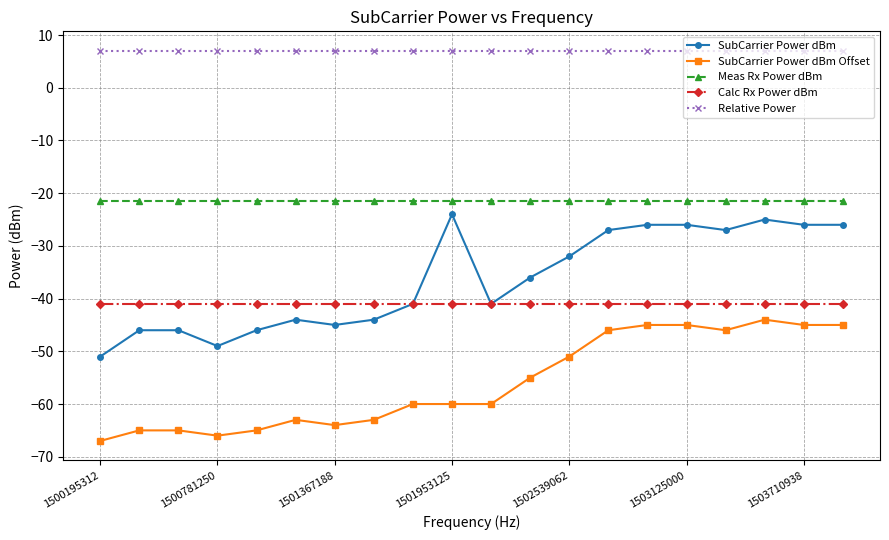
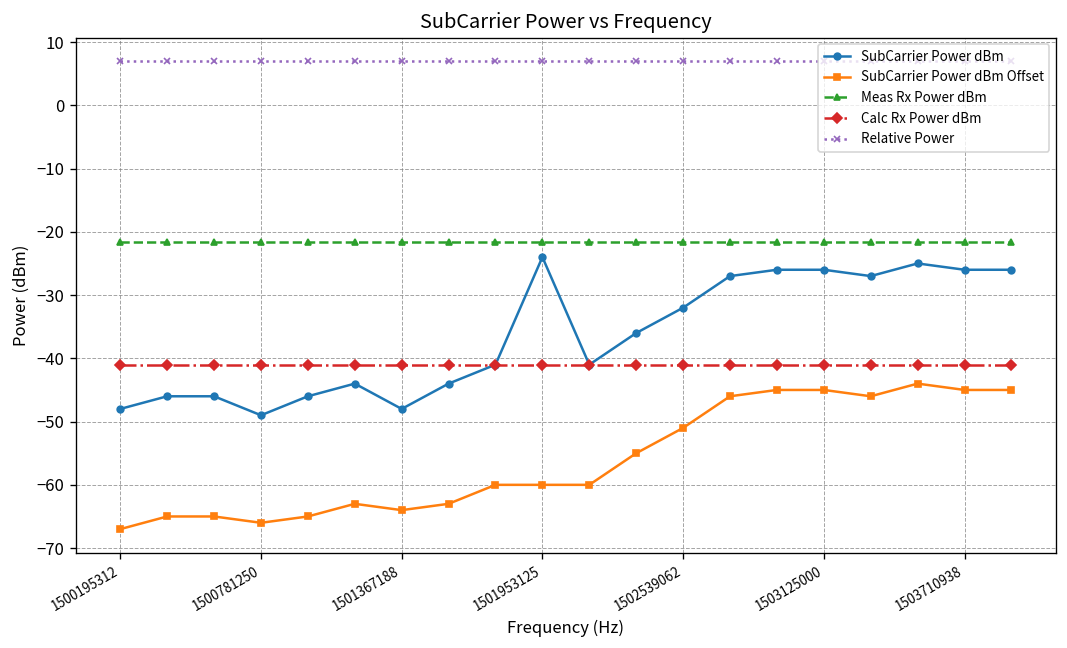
  {
    "SubCarrier Power dBm": {
-     "1500195312": -51,
+     "1500195312": -48,
      "1500781250": -49,
-     "1501367188": -45,
+     "1501367188": -48,
      "1501953125": -24,
      "1502539062": -32,
      "1503125000": -26,
      "1503710938": -26
    },
    "SubCarrier Power dBm Offset": {
      "1500195312": -67,
      "1500781250": -66,
      "1501367188": -64,
      "1501953125": -60,
      "1502539062": -51,
      "1503125000": -45,
      "1503710938": -45
    },
    "Meas Rx Power dBm": {
      "1500195312": -22,
      "1500781250": -22,
      "1501367188": -22,
      "1501953125": -22,
      "1502539062": -22,
      "1503125000": -22,
      "1503710938": -22
    },
    "Calc Rx Power dBm": {
      "1500195312": -41,
      "1500781250": -41,
      "1501367188": -41,
      "1501953125": -41,
      "1502539062": -41,
      "1503125000": -41,
      "1503710938": -41
    },
    "Relative Power": {
      "1500195312": 7,
      "1500781250": 7,
      "1501367188": 7,
      "1501953125": 7,
      "1502539062": 7
    }
  }
